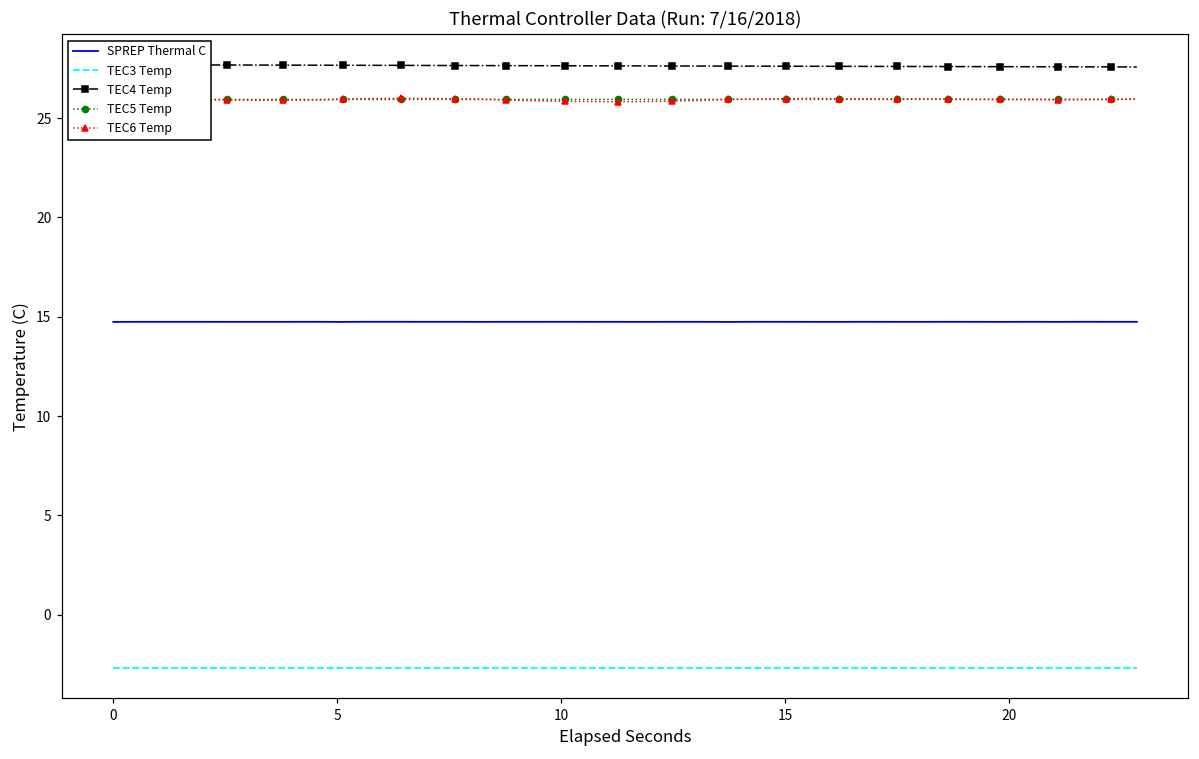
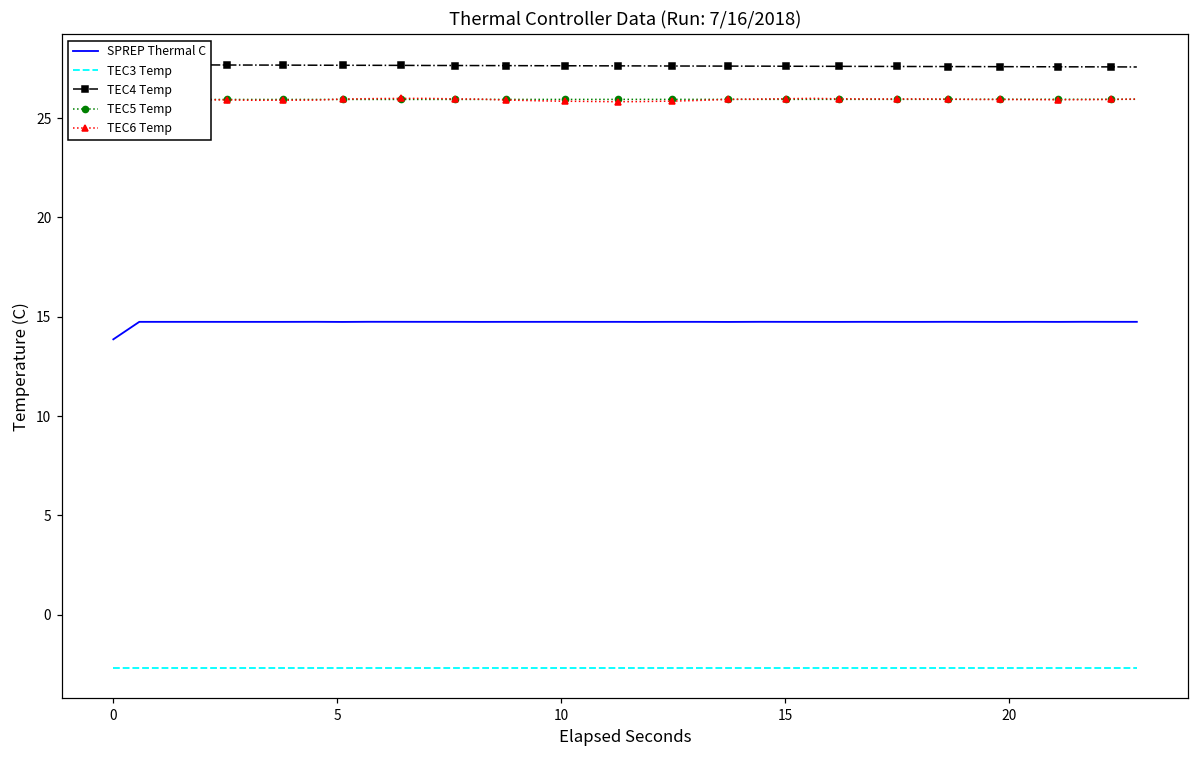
  {
    "SPREP Thermal C": {
-     "0": 14.7
+     "0": 13.9
    },
    "TEC3 Temp": {
      "0": -2.7
    }
  }
